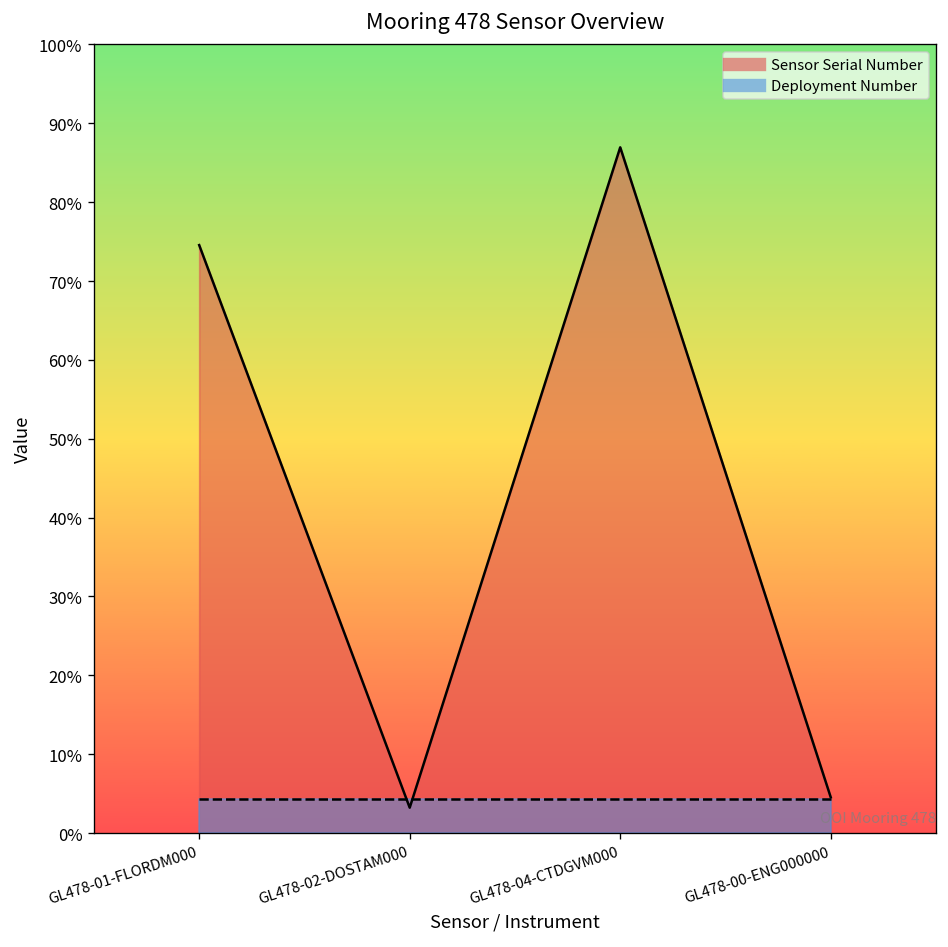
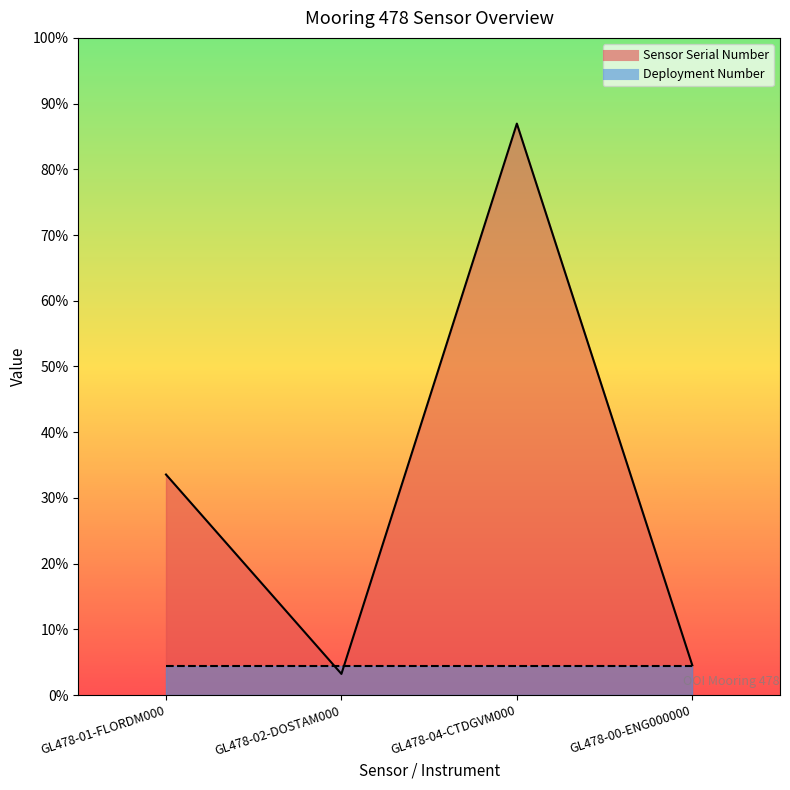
  {
    "Sensor Serial Number": {
-     "GL478-01-FLORDM000": "75%",
+     "GL478-01-FLORDM000": "34%",
      "GL478-02-DOSTAM000": "3%",
      "GL478-04-CTDGVM000": "87%"
    },
    "Deployment Number": {
      "GL478-01-FLORDM000": "4%",
      "GL478-02-DOSTAM000": "4%",
      "GL478-04-CTDGVM000": "4%"
    }
  }
